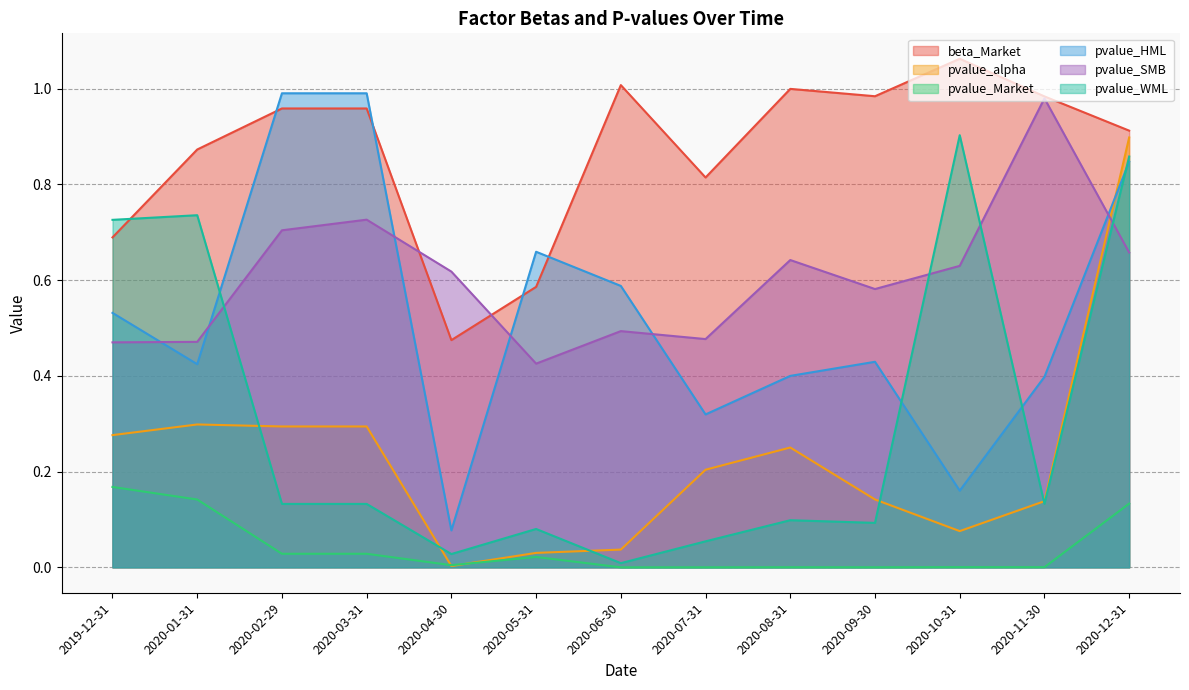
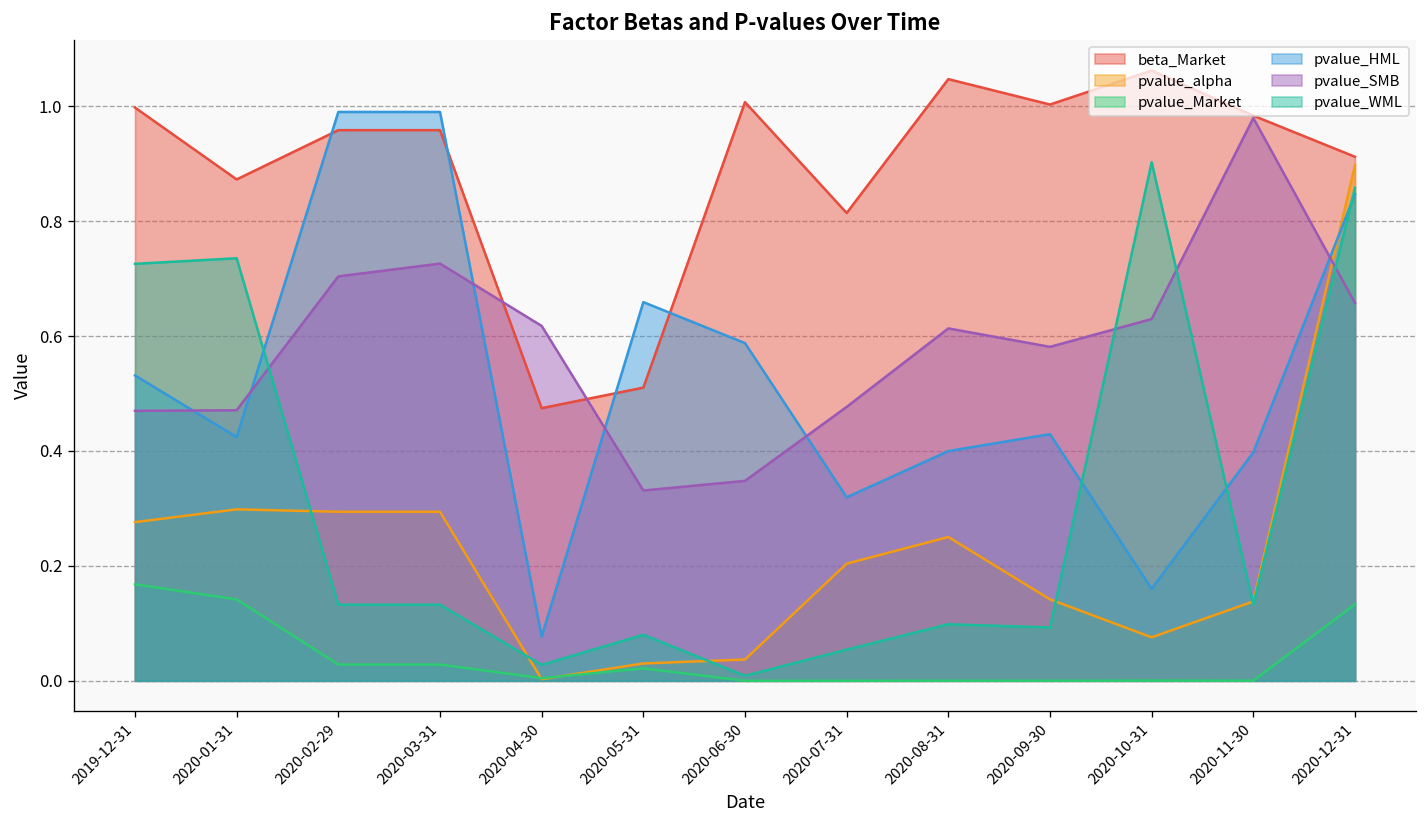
  {
    "beta_Market": {
-     "2019-12-31": 0.69,
+     "2019-12-31": 1.00,
      "2020-01-31": 0.87,
      "2020-02-29": 0.96,
      "2020-03-31": 0.96,
      "2020-04-30": 0.47,
-     "2020-05-31": 0.59,
+     "2020-05-31": 0.51,
      "2020-06-30": 1.01,
      "2020-07-31": 0.81,
-     "2020-08-31": 1.00,
-     "2020-09-30": 0.98,
+     "2020-08-31": 1.05,
+     "2020-09-30": 1.00,
      "2020-12-31": 0.91
    },
    "pvalue_alpha": {
      "2019-12-31": 0.28,
      "2020-01-31": 0.30,
      "2020-02-29": 0.29,
      "2020-03-31": 0.29,
      "2020-05-31": 0.03,
      "2020-06-30": 0.04,
      "2020-07-31": 0.20,
      "2020-08-31": 0.25,
      "2020-09-30": 0.14,
      "2020-10-31": 0.08,
      "2020-12-31": 0.90
    },
    "pvalue_SMB": {
      "2019-12-31": 0.47,
      "2020-01-31": 0.47,
      "2020-02-29": 0.70,
      "2020-03-31": 0.73,
      "2020-04-30": 0.62,
-     "2020-05-31": 0.43,
-     "2020-06-30": 0.49,
+     "2020-05-31": 0.33,
+     "2020-06-30": 0.35,
      "2020-07-31": 0.48,
-     "2020-08-31": 0.64,
+     "2020-08-31": 0.61,
      "2020-09-30": 0.58,
      "2020-10-31": 0.63,
      "2020-12-31": 0.66
    }
  }
